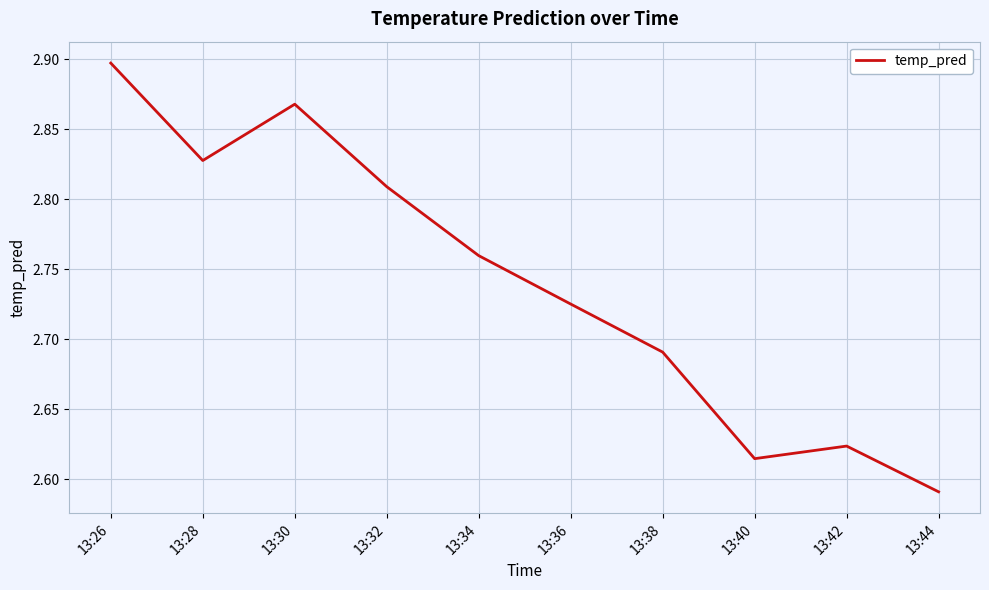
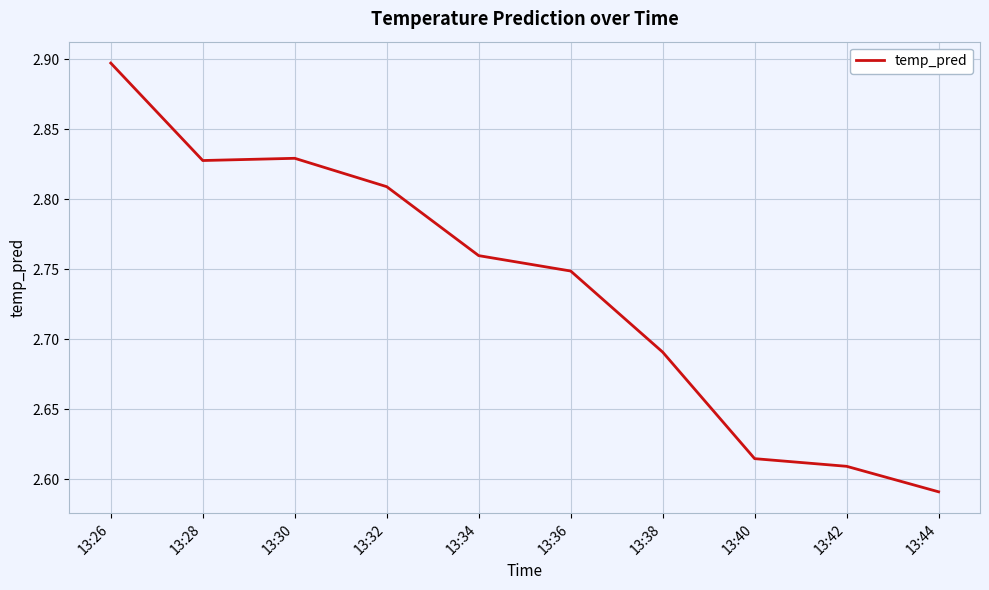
  {
    "13:26": 2.897,
    "13:28": 2.828,
-   "13:30": 2.868,
+   "13:30": 2.829,
    "13:32": 2.809,
    "13:34": 2.760,
-   "13:36": 2.725,
+   "13:36": 2.749,
    "13:38": 2.691,
    "13:40": 2.615,
-   "13:42": 2.624,
+   "13:42": 2.609,
    "13:44": 2.591
  }
